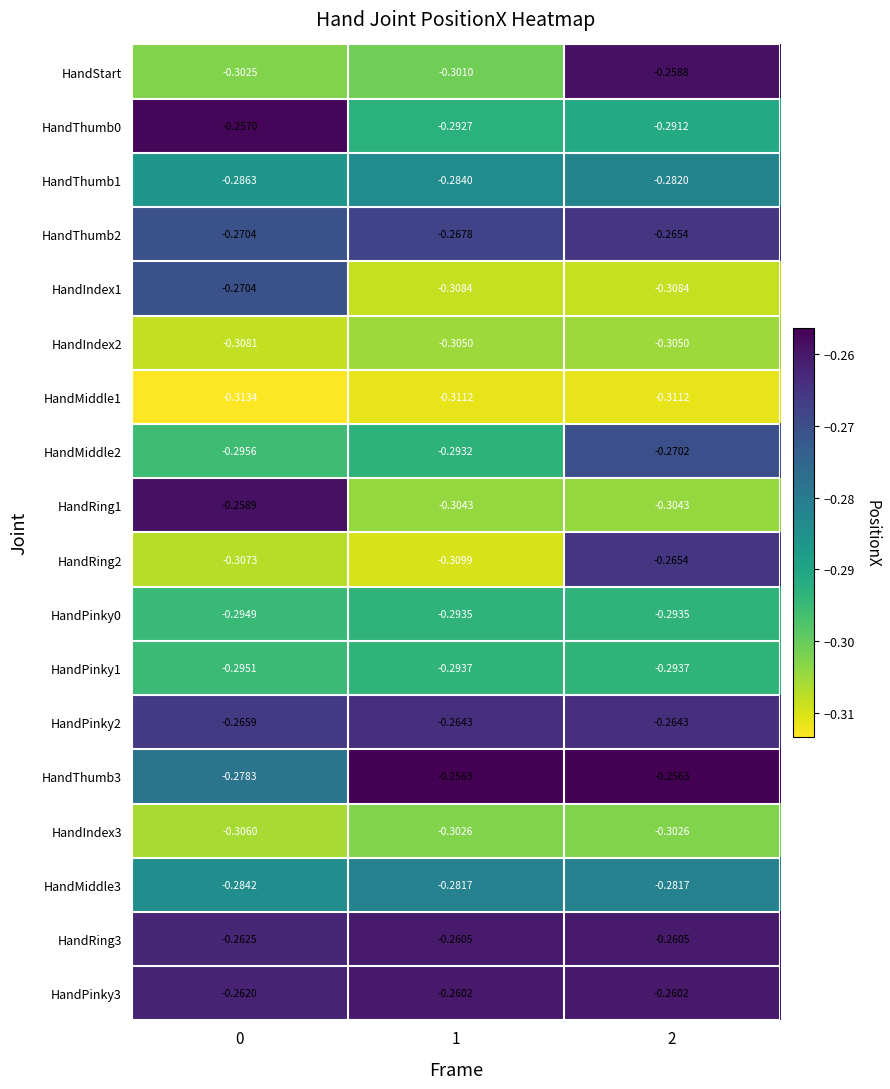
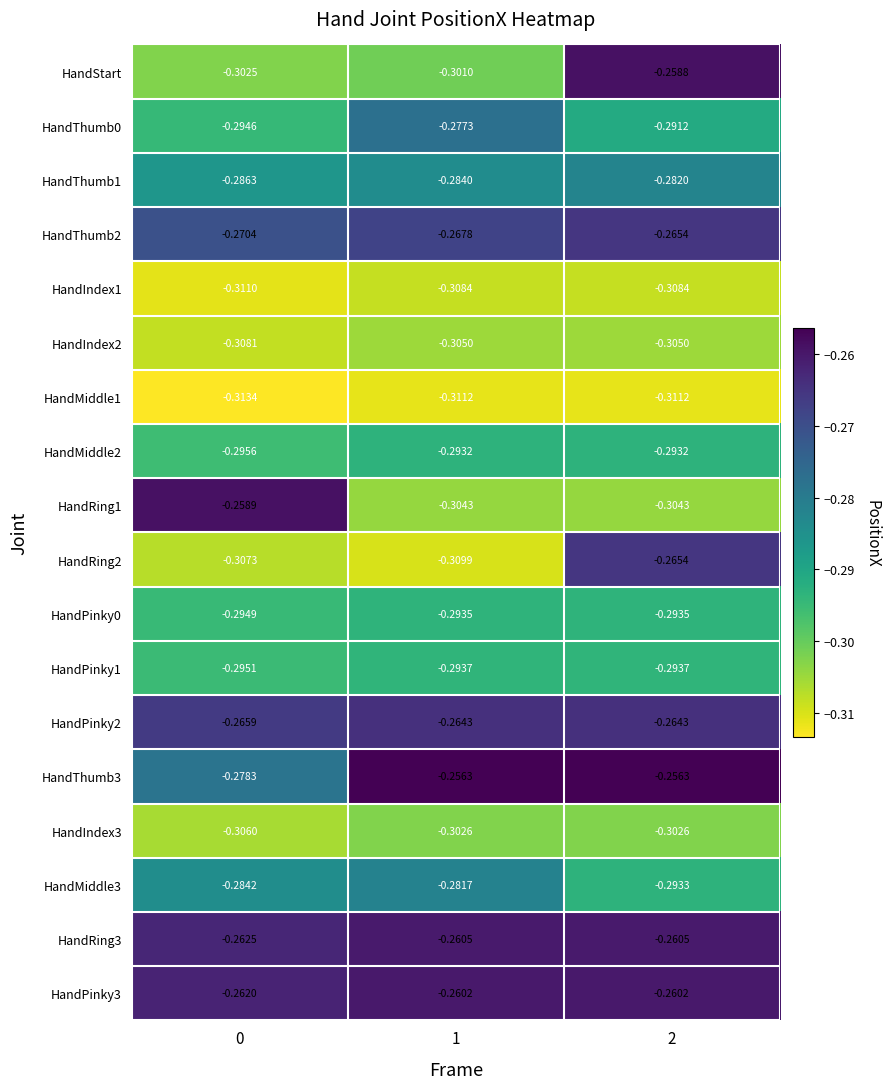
  {
    "HandStart": {
      "0": -0.3025,
      "1": -0.3010,
      "2": -0.2588
    },
    "HandThumb0": {
-     "0": -0.2570,
-     "1": -0.2927,
+     "0": -0.2946,
+     "1": -0.2773,
      "2": -0.2912
    },
    "HandThumb1": {
      "0": -0.2863,
      "1": -0.2840,
      "2": -0.2820
    },
    "HandThumb2": {
      "0": -0.2704,
      "1": -0.2678,
      "2": -0.2654
    },
    "HandIndex1": {
-     "0": -0.2704,
+     "0": -0.3110,
      "1": -0.3084,
      "2": -0.3084
    },
    "HandIndex2": {
      "0": -0.3081,
      "1": -0.3050,
      "2": -0.3050
    },
    "HandMiddle1": {
      "0": -0.3134,
      "1": -0.3112,
      "2": -0.3112
    },
    "HandMiddle2": {
      "0": -0.2956,
      "1": -0.2932,
-     "2": -0.2702
+     "2": -0.2932
    },
    "HandRing1": {
      "0": -0.2589,
      "1": -0.3043,
      "2": -0.3043
    },
    "HandRing2": {
      "0": -0.3073,
      "1": -0.3099,
      "2": -0.2654
    },
    "HandPinky0": {
      "0": -0.2949,
      "1": -0.2935,
      "2": -0.2935
    },
    "HandPinky1": {
      "0": -0.2951,
      "1": -0.2937,
      "2": -0.2937
    },
    "HandPinky2": {
      "0": -0.2659,
      "1": -0.2643,
      "2": -0.2643
    },
    "HandThumb3": {
      "0": -0.2783,
      "1": -0.2563,
      "2": -0.2563
    },
    "HandIndex3": {
      "0": -0.3060,
      "1": -0.3026,
      "2": -0.3026
    },
    "HandMiddle3": {
      "0": -0.2842,
      "1": -0.2817,
-     "2": -0.2817
+     "2": -0.2933
    },
    "HandRing3": {
      "0": -0.2625,
      "1": -0.2605,
      "2": -0.2605
    },
    "HandPinky3": {
      "0": -0.2620,
      "1": -0.2602,
      "2": -0.2602
    }
  }
